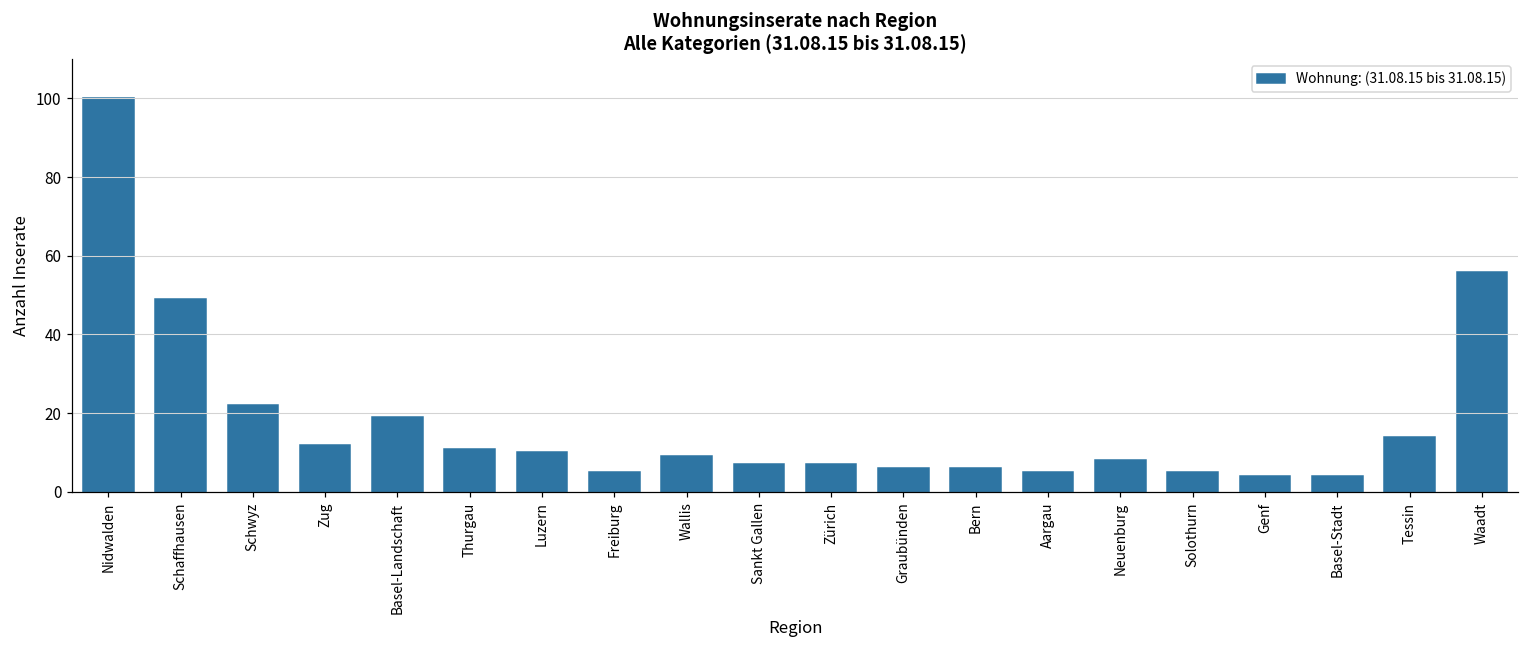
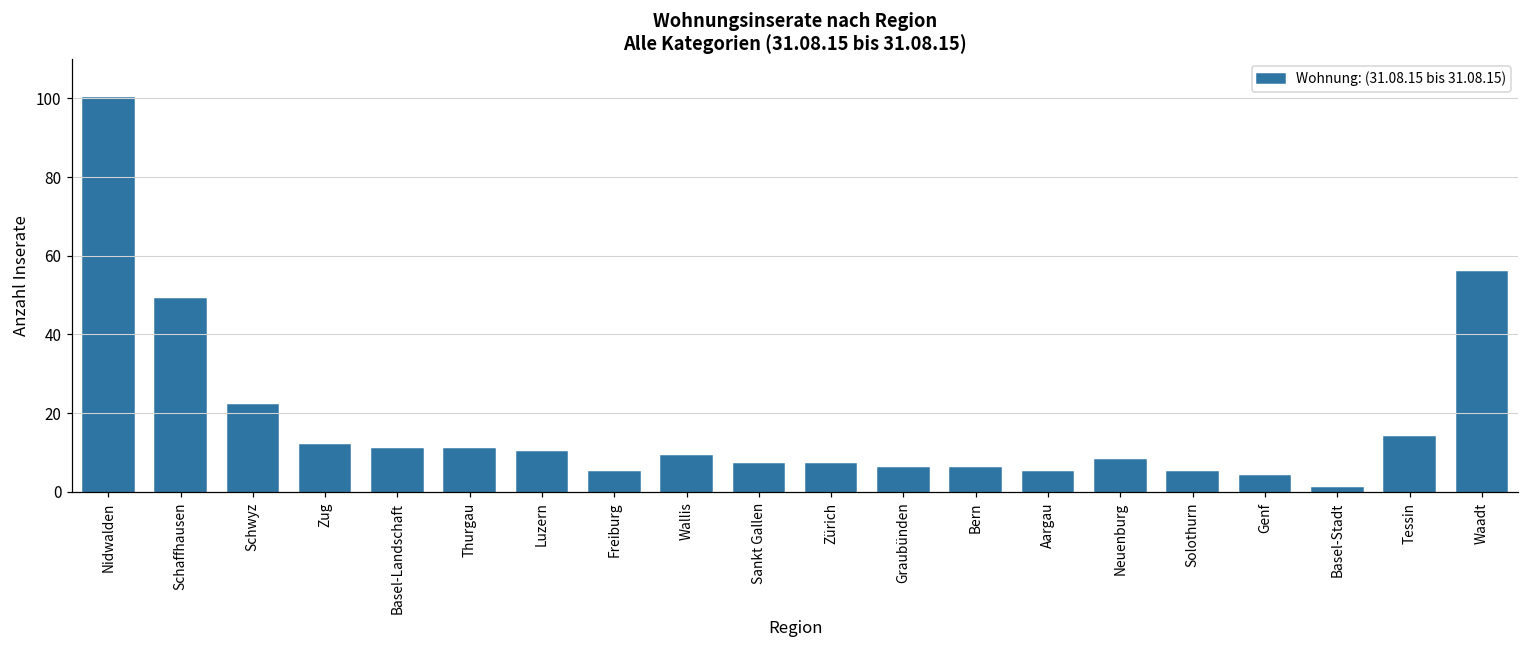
  {
    "Nidwalden": 100,
    "Schaffhausen": 49,
    "Schwyz": 22,
    "Zug": 12,
-   "Basel-Landschaft": 19,
+   "Basel-Landschaft": 11,
    "Thurgau": 11,
    "Luzern": 10,
    "Freiburg": 5,
    "Wallis": 9,
    "Sankt Gallen": 7,
    "Zürich": 7,
    "Graubünden": 6,
    "Bern": 6,
    "Aargau": 5,
    "Neuenburg": 8,
    "Solothurn": 5,
    "Genf": 4,
-   "Basel-Stadt": 4,
+   "Basel-Stadt": 1,
    "Tessin": 14,
    "Waadt": 56
  }
